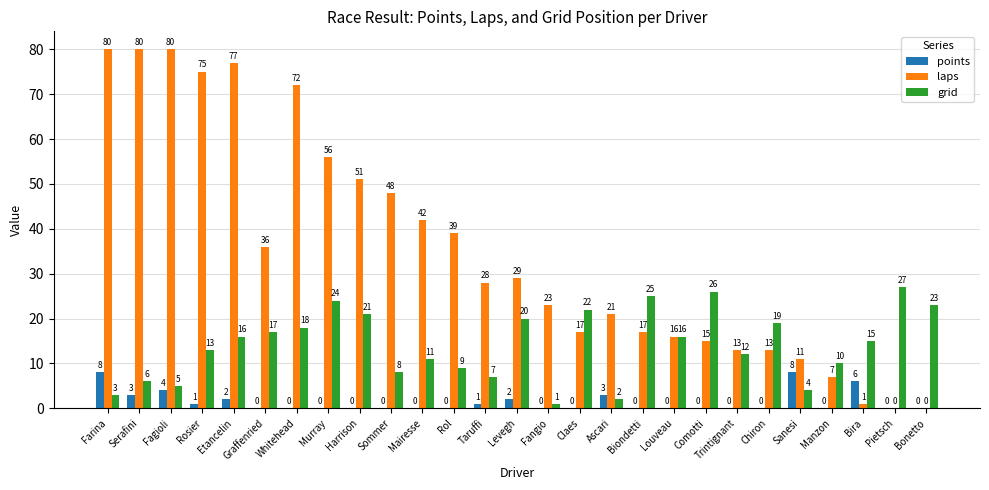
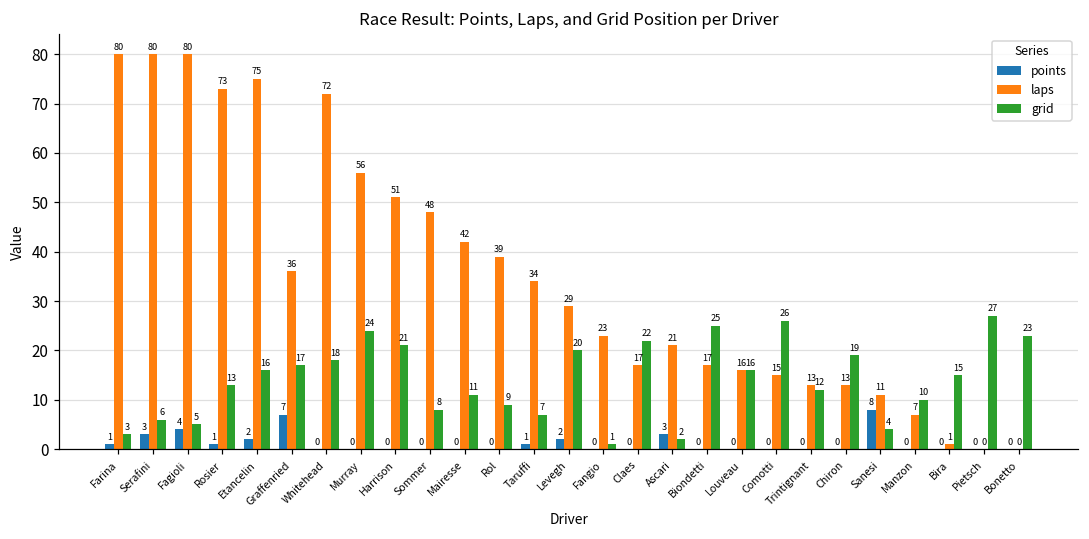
  {
    "points": {
-     "Farina": 8,
+     "Farina": 1,
      "Serafini": 3,
      "Fagioli": 4,
      "Rosier": 1,
      "Etancelin": 2,
-     "Graffenried": 0,
+     "Graffenried": 7,
      "Whitehead": 0,
      "Murray": 0,
      "Harrison": 0,
      "Sommer": 0,
      "Mairesse": 0,
      "Rol": 0,
      "Taruffi": 1,
      "Levegh": 2,
      "Fangio": 0,
      "Claes": 0,
      "Ascari": 3,
      "Biondetti": 0,
      "Louveau": 0,
      "Comotti": 0,
      "Trintignant": 0,
      "Chiron": 0,
      "Sanesi": 8,
      "Manzon": 0,
-     "Bira": 6,
+     "Bira": 0,
      "Pietsch": 0,
      "Bonetto": 0
    },
    "laps": {
      "Farina": 80,
      "Serafini": 80,
      "Fagioli": 80,
-     "Rosier": 75,
-     "Etancelin": 77,
+     "Rosier": 73,
+     "Etancelin": 75,
      "Graffenried": 36,
      "Whitehead": 72,
      "Murray": 56,
      "Harrison": 51,
      "Sommer": 48,
      "Mairesse": 42,
      "Rol": 39,
-     "Taruffi": 28,
+     "Taruffi": 34,
      "Levegh": 29,
      "Fangio": 23,
      "Claes": 17,
      "Ascari": 21,
      "Biondetti": 17,
      "Comotti": 15,
      "Trintignant": 13,
      "Chiron": 13,
      "Sanesi": 11,
      "Manzon": 7,
      "Bira": 1,
      "Pietsch": 0,
      "Bonetto": 0
    },
    "grid": {
      "Farina": 3,
      "Serafini": 6,
      "Fagioli": 5,
      "Rosier": 13,
      "Etancelin": 16,
      "Graffenried": 17,
      "Whitehead": 18,
      "Murray": 24,
      "Harrison": 21,
      "Sommer": 8,
      "Mairesse": 11,
      "Rol": 9,
      "Taruffi": 7,
      "Levegh": 20,
      "Fangio": 1,
      "Claes": 22,
      "Ascari": 2,
      "Biondetti": 25,
      "Comotti": 26,
      "Trintignant": 12,
      "Chiron": 19,
      "Sanesi": 4,
      "Manzon": 10,
      "Bira": 15,
      "Pietsch": 27,
      "Bonetto": 23
    }
  }
